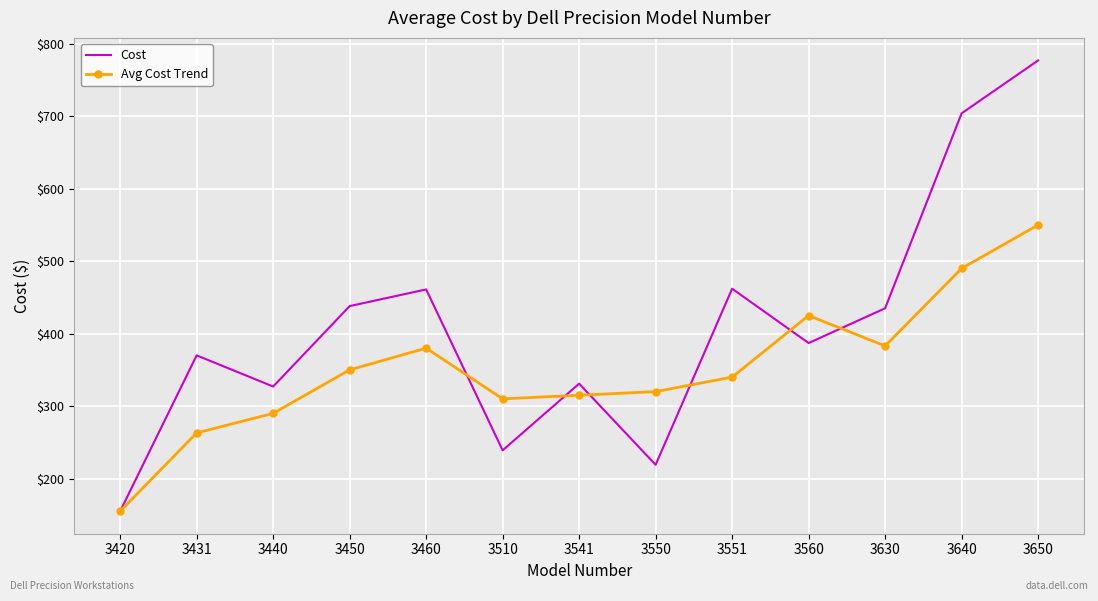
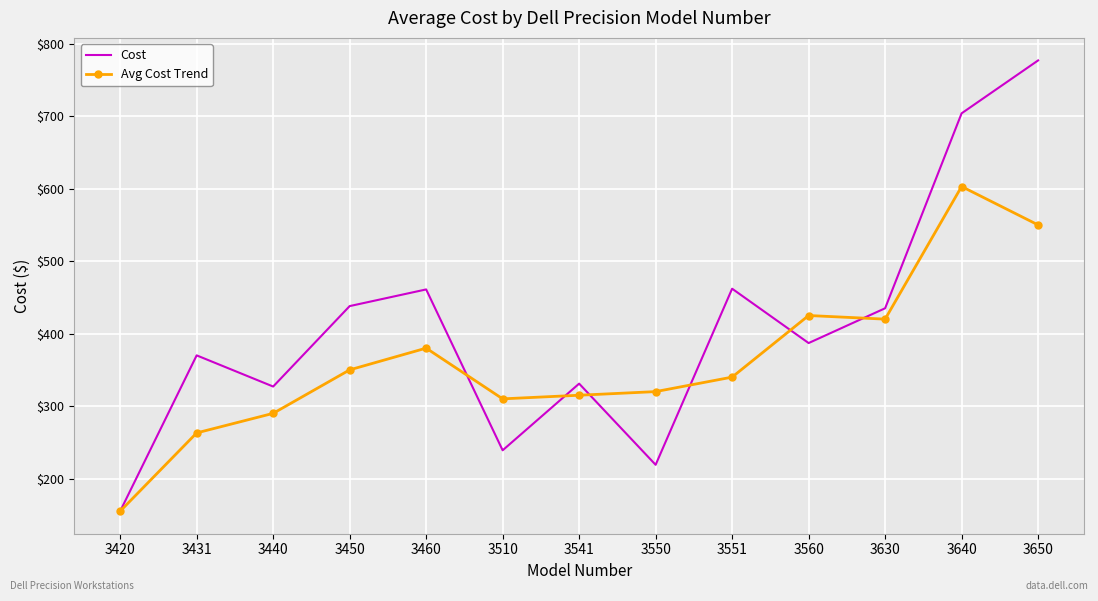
  {
    "Cost": {
      "3431": "$370",
      "3440": "$330",
      "3450": "$440",
      "3460": "$460",
      "3510": "$240",
      "3541": "$330",
      "3550": "$220",
      "3551": "$460",
      "3560": "$390",
      "3630": "$440",
      "3640": "$700",
      "3650": "$780"
    },
    "Avg Cost Trend": {
      "3431": "$260",
      "3440": "$290",
      "3450": "$350",
      "3460": "$380",
      "3510": "$310",
      "3541": "$320",
      "3550": "$320",
      "3551": "$340",
      "3560": "$430",
-     "3630": "$380",
-     "3640": "$490",
+     "3630": "$420",
+     "3640": "$600",
      "3650": "$550"
    }
  }
